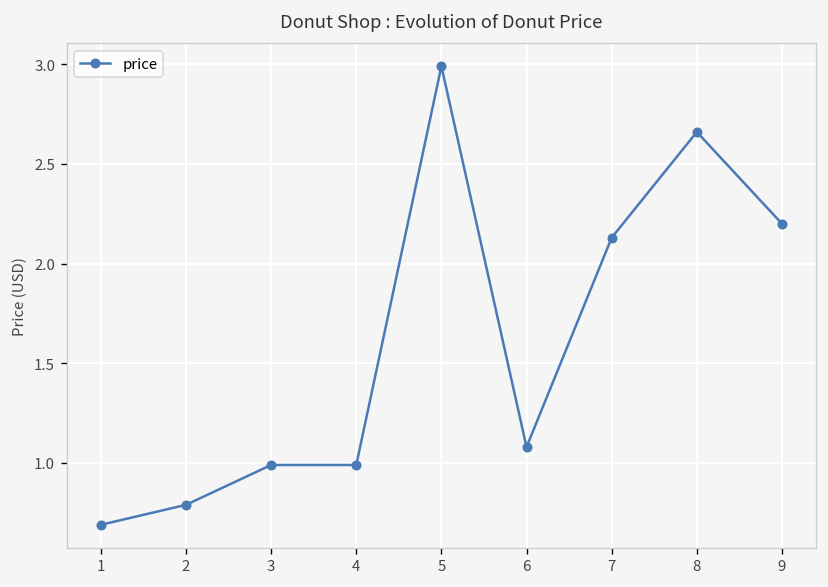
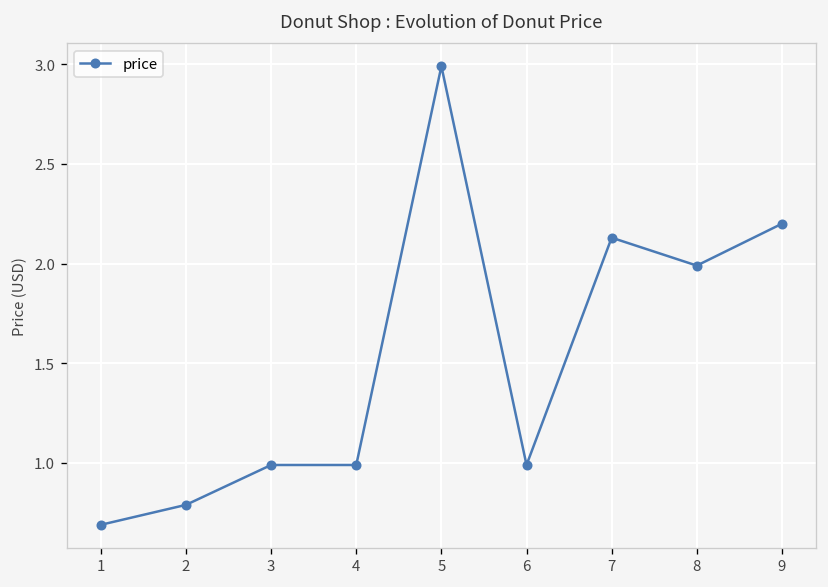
  {
    "1": 0.69,
    "2": 0.79,
    "3": 0.99,
    "4": 0.99,
    "5": 2.99,
-   "6": 1.08,
+   "6": 0.99,
    "7": 2.13,
-   "8": 2.66,
+   "8": 1.99,
    "9": 2.20
  }
